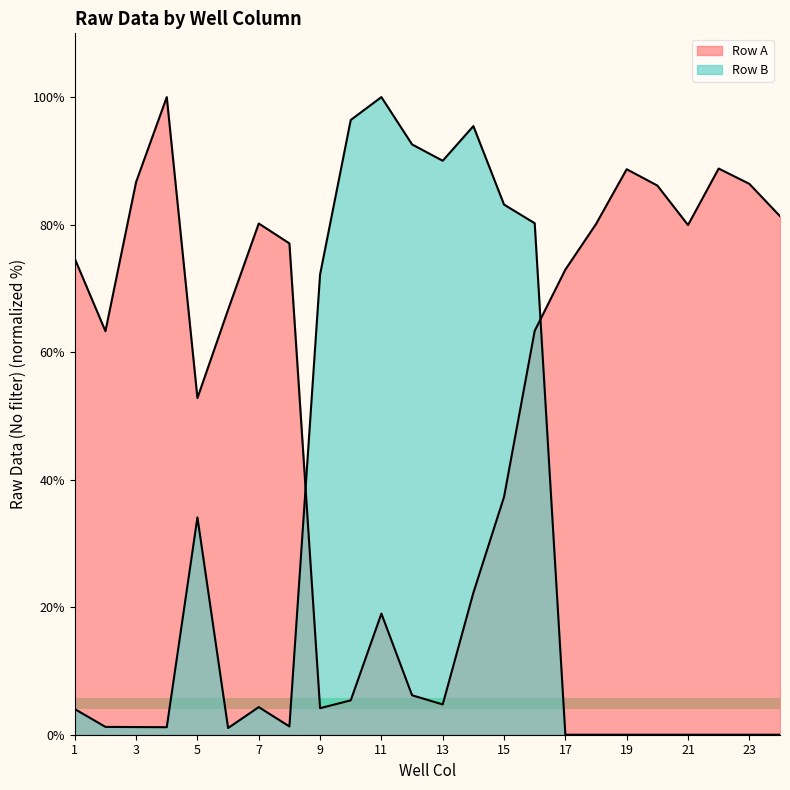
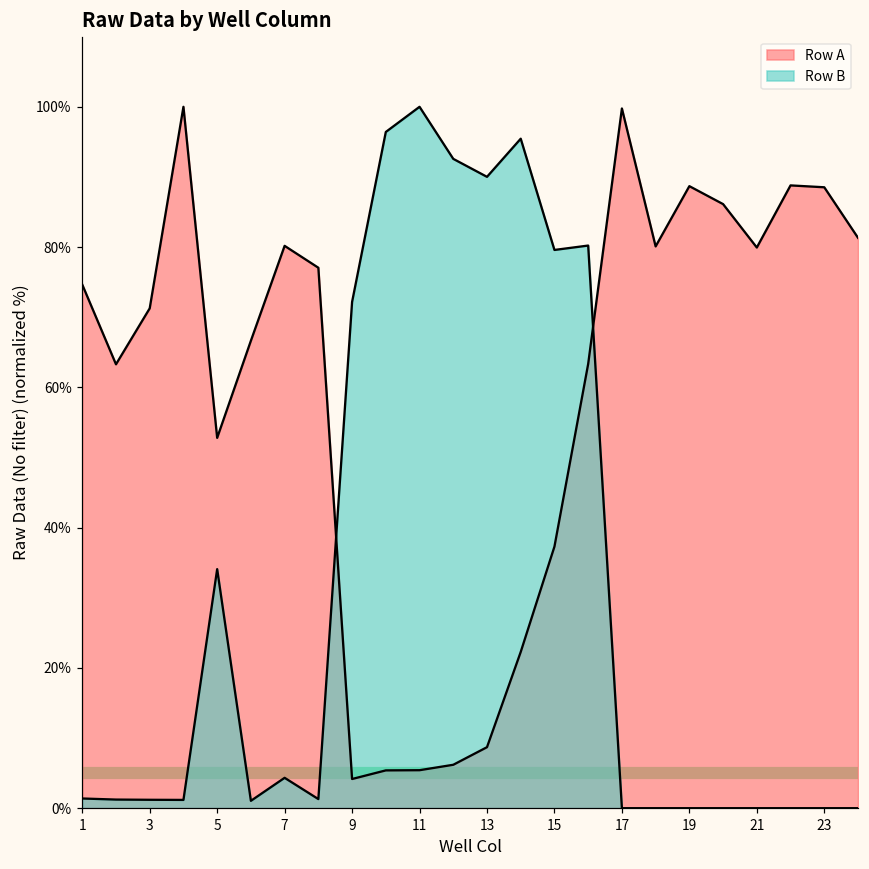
  {
    "Row A": {
      "1": "75%",
-     "3": "87%",
+     "3": "71%",
      "5": "53%",
      "7": "80%",
      "9": "4%",
-     "11": "19%",
-     "13": "5%",
+     "11": "5%",
+     "13": "9%",
      "15": "37%",
-     "17": "73%",
+     "17": "100%",
      "19": "89%",
      "21": "80%",
-     "23": "86%"
+     "23": "89%"
    },
    "Row B": {
-     "1": "4%",
+     "1": "1%",
      "3": "1%",
      "5": "34%",
      "7": "4%",
      "9": "72%",
      "11": "100%",
      "13": "90%",
-     "15": "83%",
+     "15": "80%",
      "17": "0%",
      "19": "0%",
      "21": "0%",
      "23": "0%"
    }
  }
